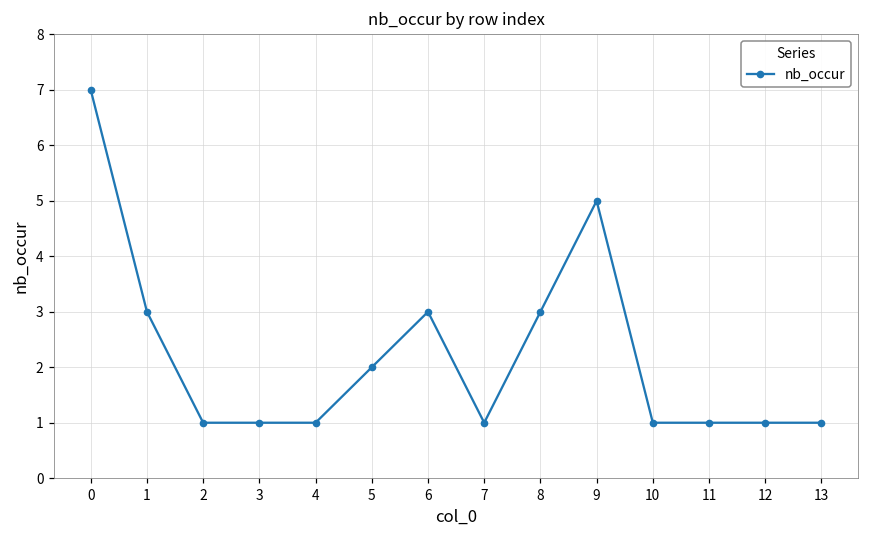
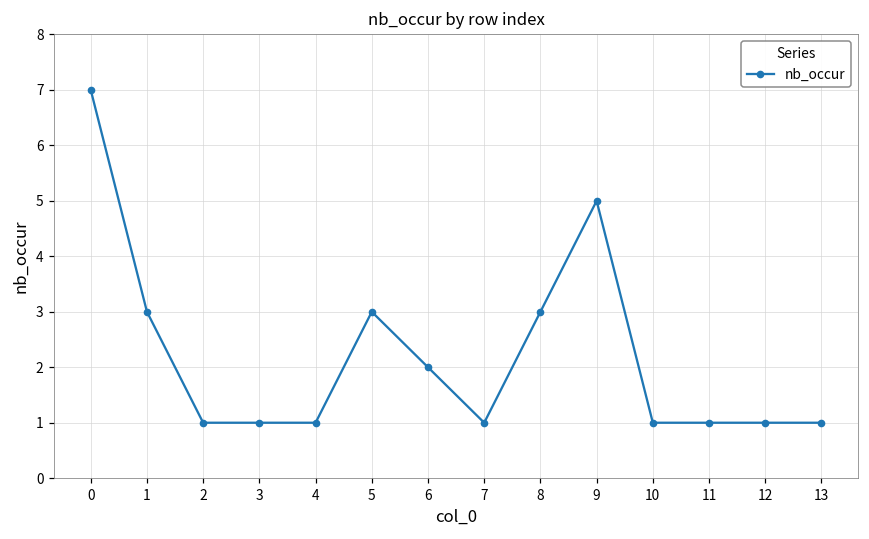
  {
    "0": 7,
    "1": 3,
    "2": 1,
    "3": 1,
    "4": 1,
-   "5": 2,
-   "6": 3,
+   "5": 3,
+   "6": 2,
    "7": 1,
    "8": 3,
    "9": 5,
    "10": 1,
    "11": 1,
    "12": 1,
    "13": 1
  }
